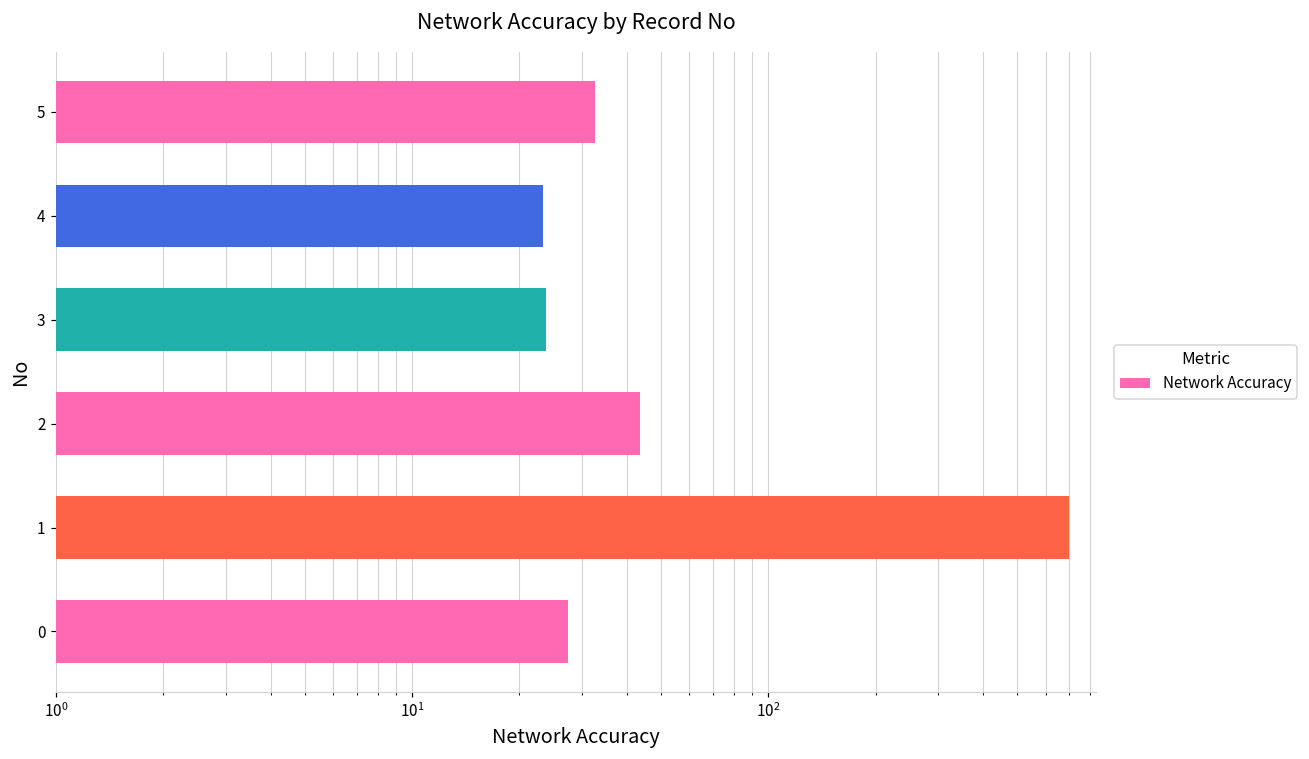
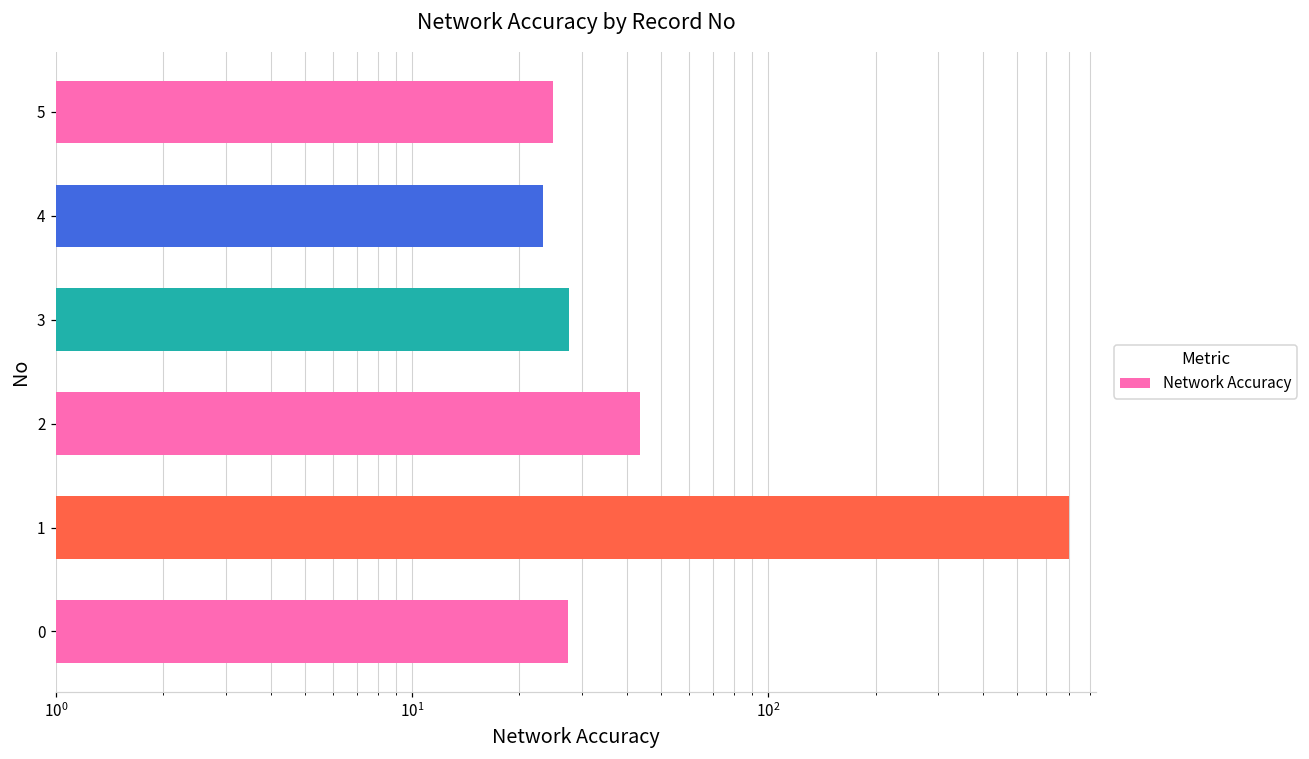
  {
-   "5": 33,
+   "5": 25,
    "4": 23,
-   "3": 24,
+   "3": 28,
    "2": 44,
    "1": 700,
    "0": 27
  }
